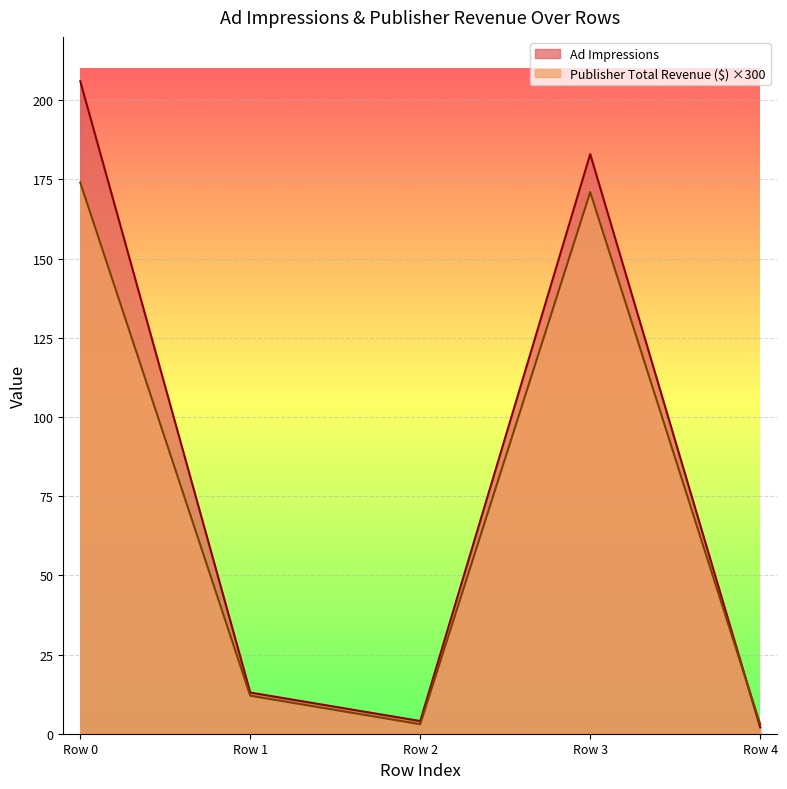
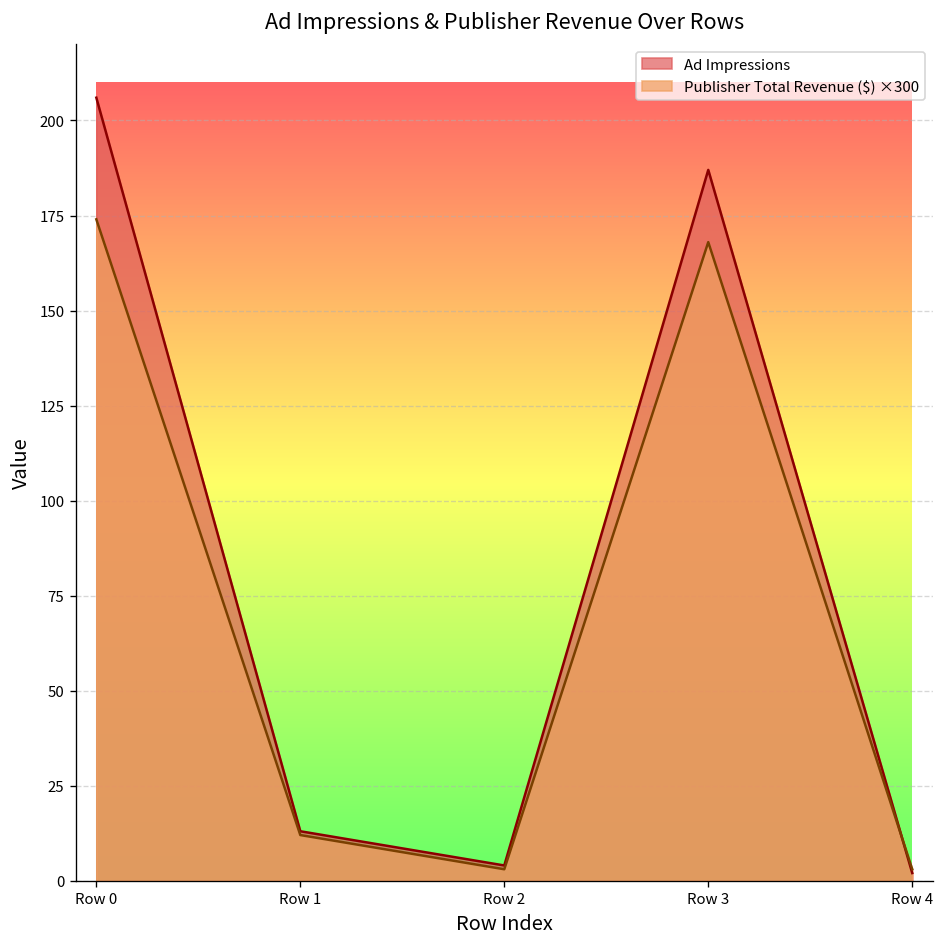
  {
    "Ad Impressions": {
      "Row 0": 206,
      "Row 1": 13,
      "Row 2": 4,
-     "Row 3": 183,
+     "Row 3": 187,
      "Row 4": 2
    },
    "Publisher Total Revenue ($) ×300": {
      "Row 0": 174,
      "Row 1": 12,
      "Row 2": 3,
-     "Row 3": 171,
+     "Row 3": 168,
      "Row 4": 3
    }
  }
